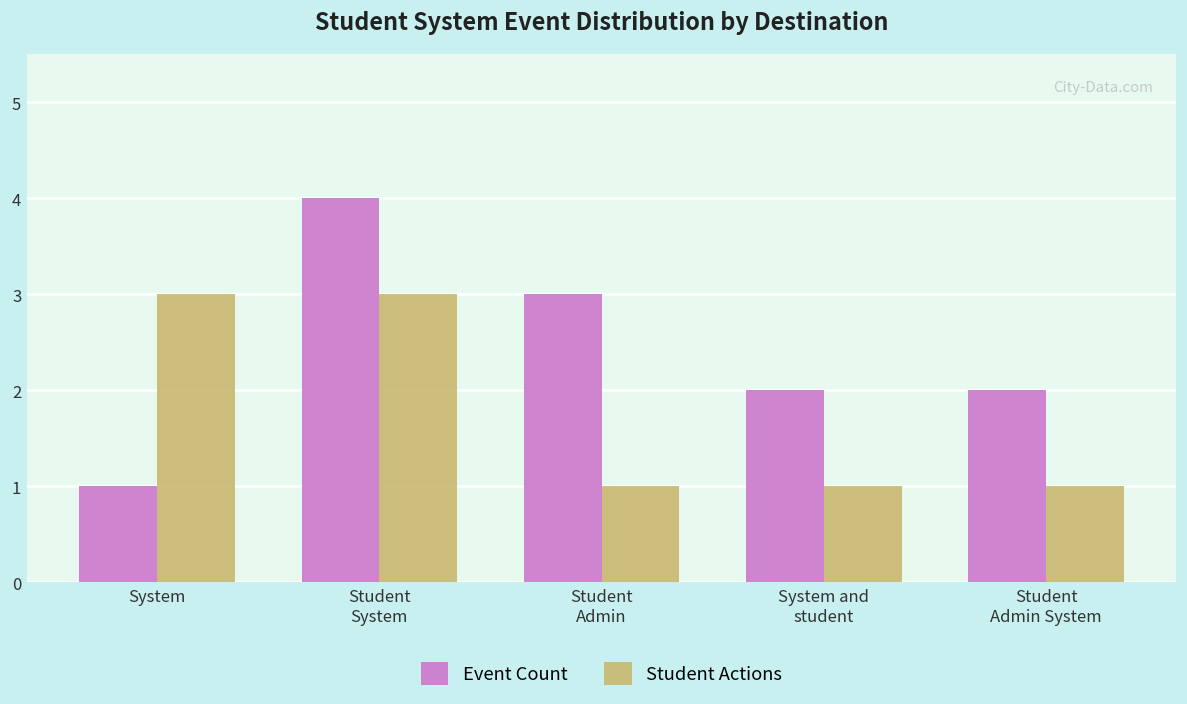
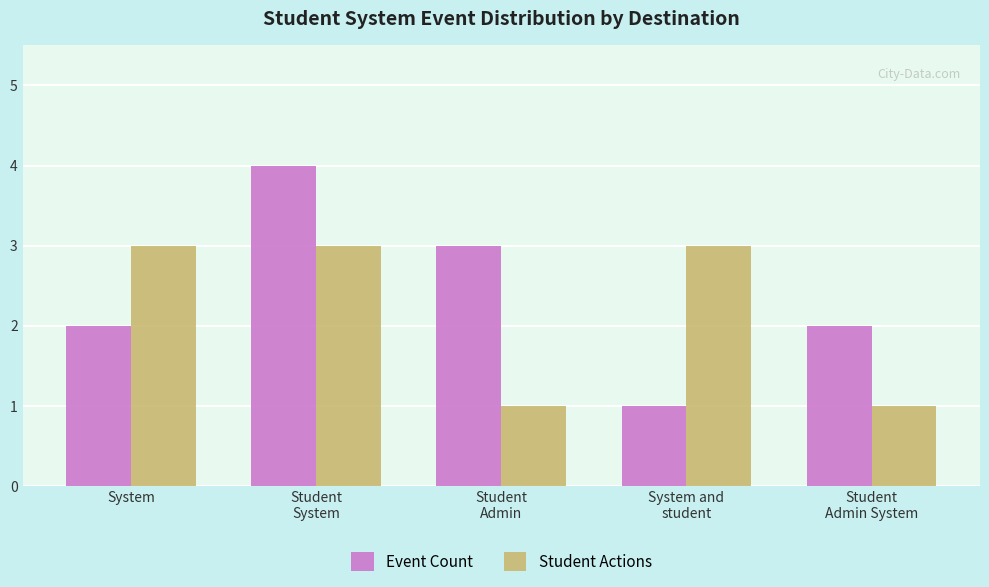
  {
    "Event Count": {
-     "System": 1,
+     "System": 2,
      "Student System": 4,
      "Student Admin": 3,
-     "System and student": 2,
+     "System and student": 1,
      "Student Admin System": 2
    },
    "Student Actions": {
      "System": 3,
      "Student System": 3,
      "Student Admin": 1,
-     "System and student": 1,
+     "System and student": 3,
      "Student Admin System": 1
    }
  }
